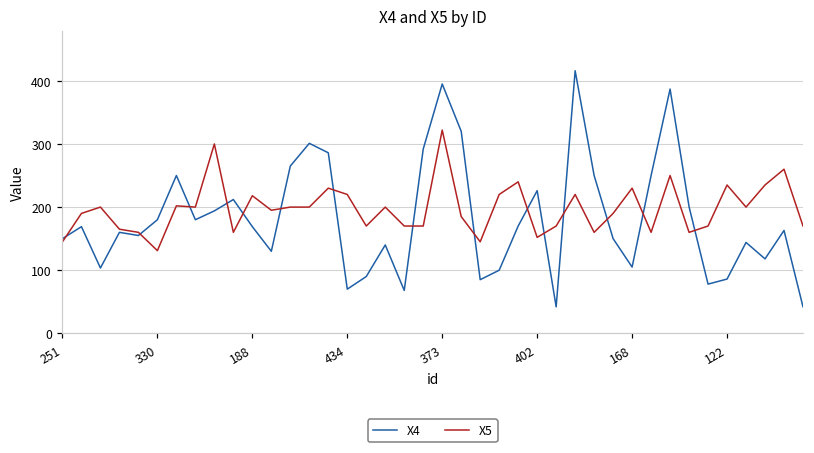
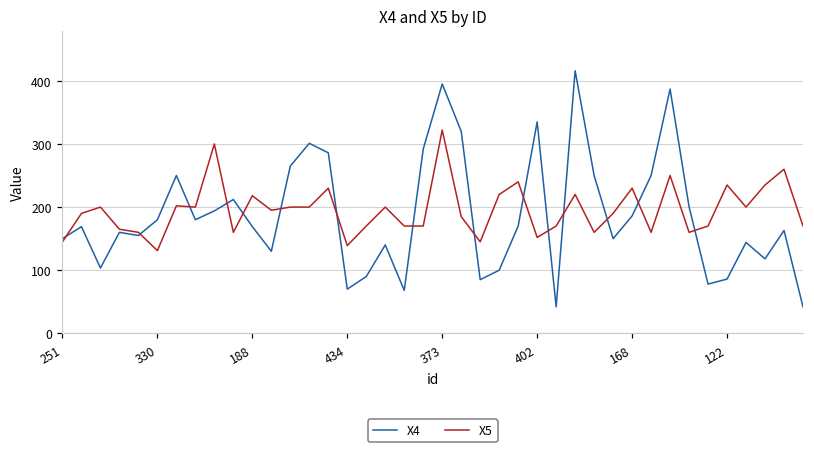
  {
    "X4": {
      "251": 150,
      "330": 180,
      "188": 170,
      "434": 70,
      "373": 400,
-     "402": 230,
-     "168": 110,
+     "402": 340,
+     "168": 190,
      "122": 90
    },
    "X5": {
      "251": 150,
      "330": 130,
      "188": 220,
-     "434": 220,
+     "434": 140,
      "373": 320,
      "402": 150,
      "168": 230,
      "122": 240
    }
  }
